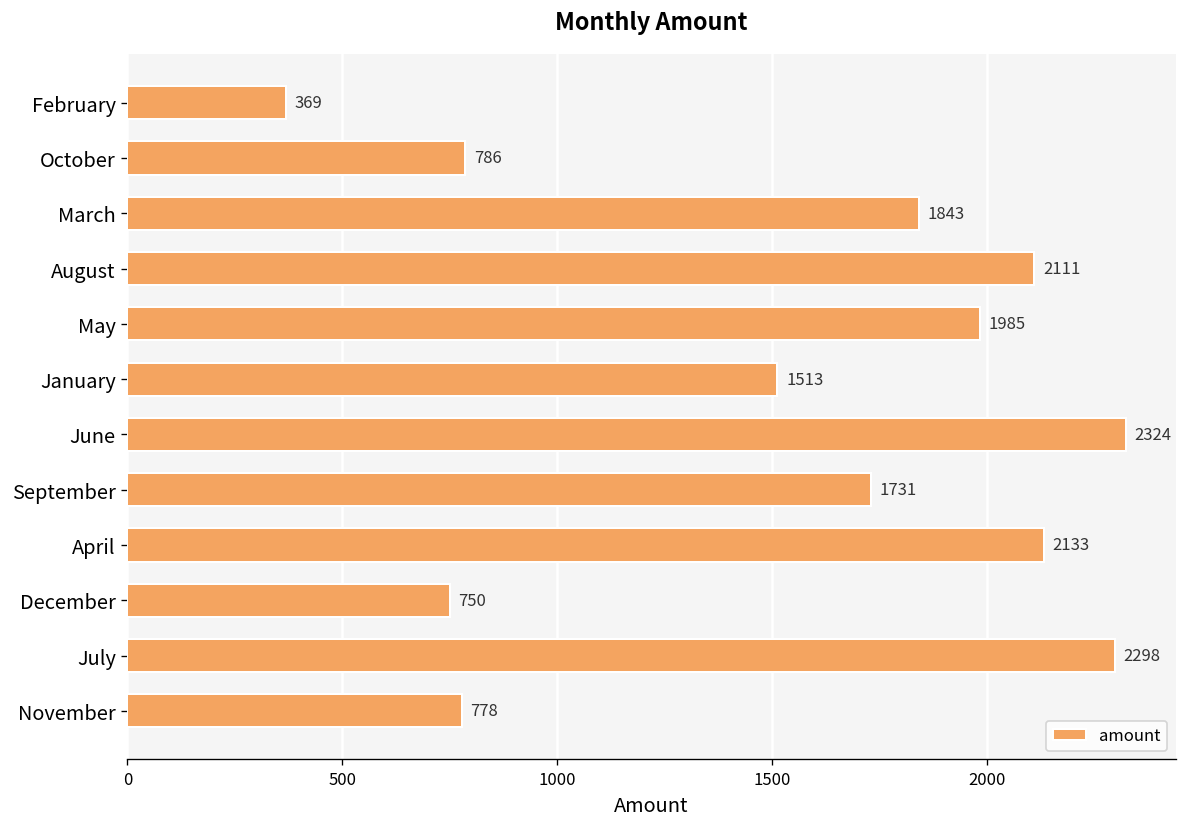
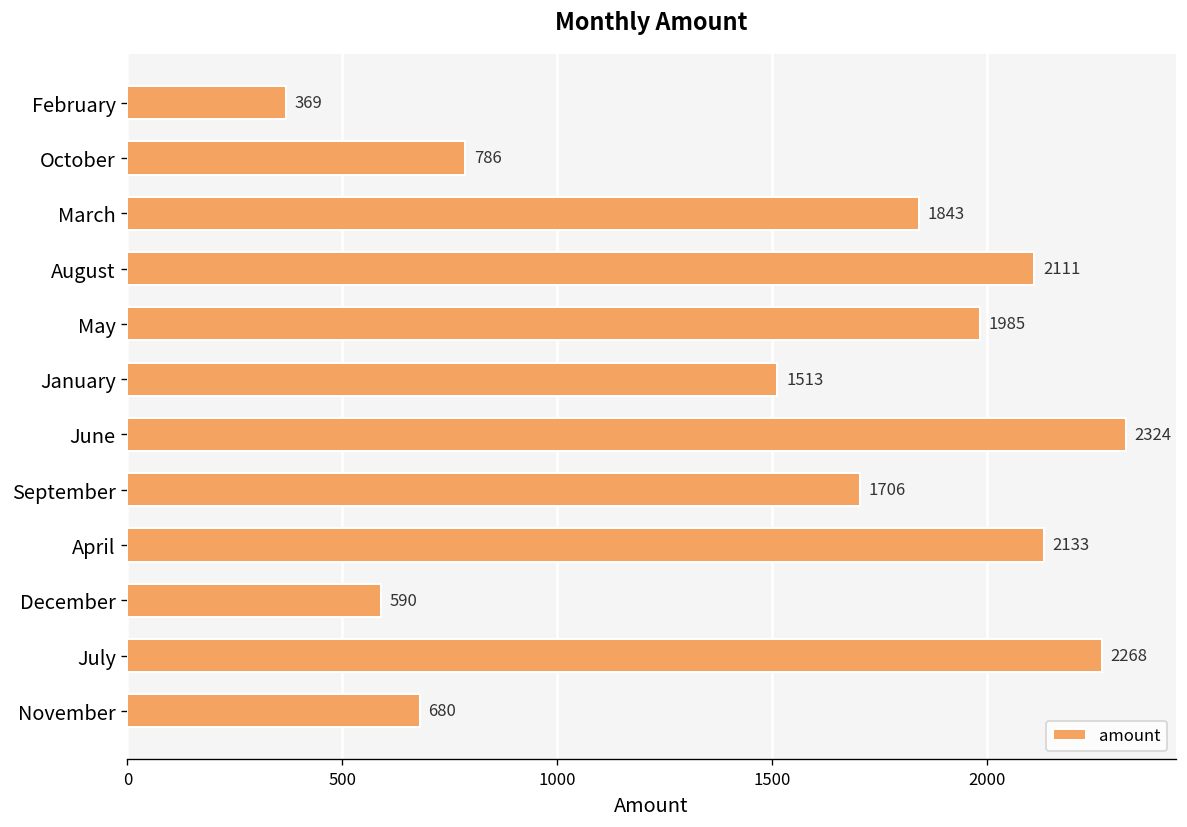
  {
    "February": 369,
    "October": 786,
    "March": 1843,
    "August": 2111,
    "May": 1985,
    "January": 1513,
    "June": 2324,
-   "September": 1731,
+   "September": 1706,
    "April": 2133,
-   "December": 750,
-   "July": 2298,
-   "November": 778
+   "December": 590,
+   "July": 2268,
+   "November": 680
  }
